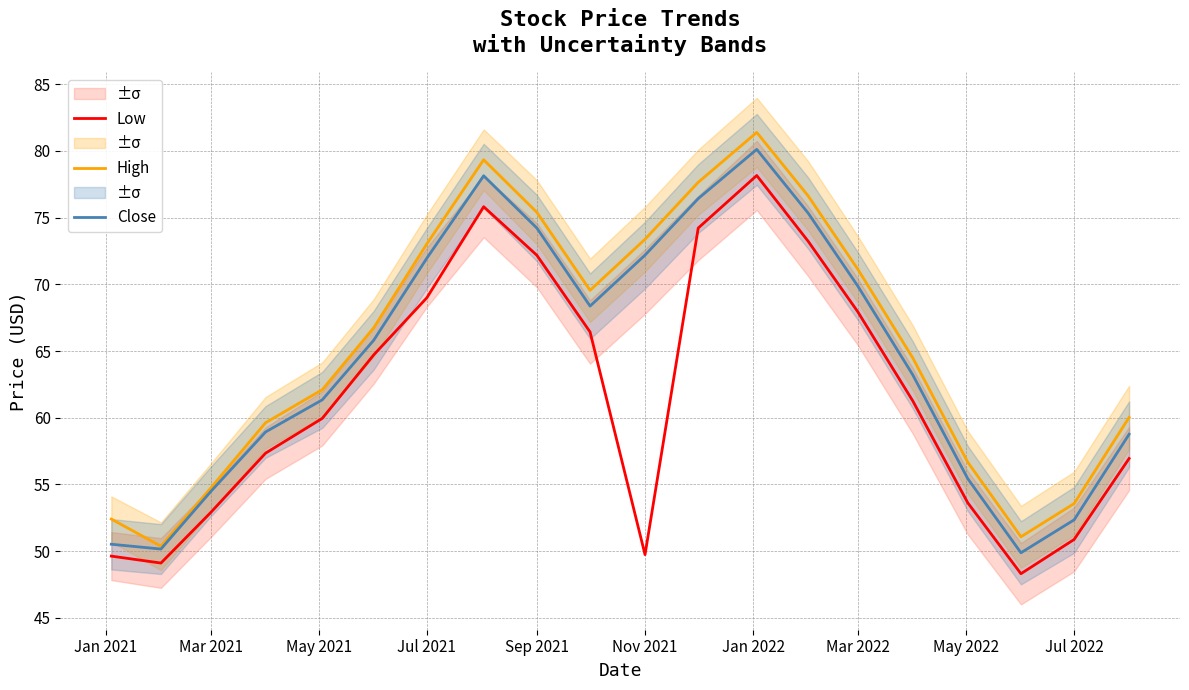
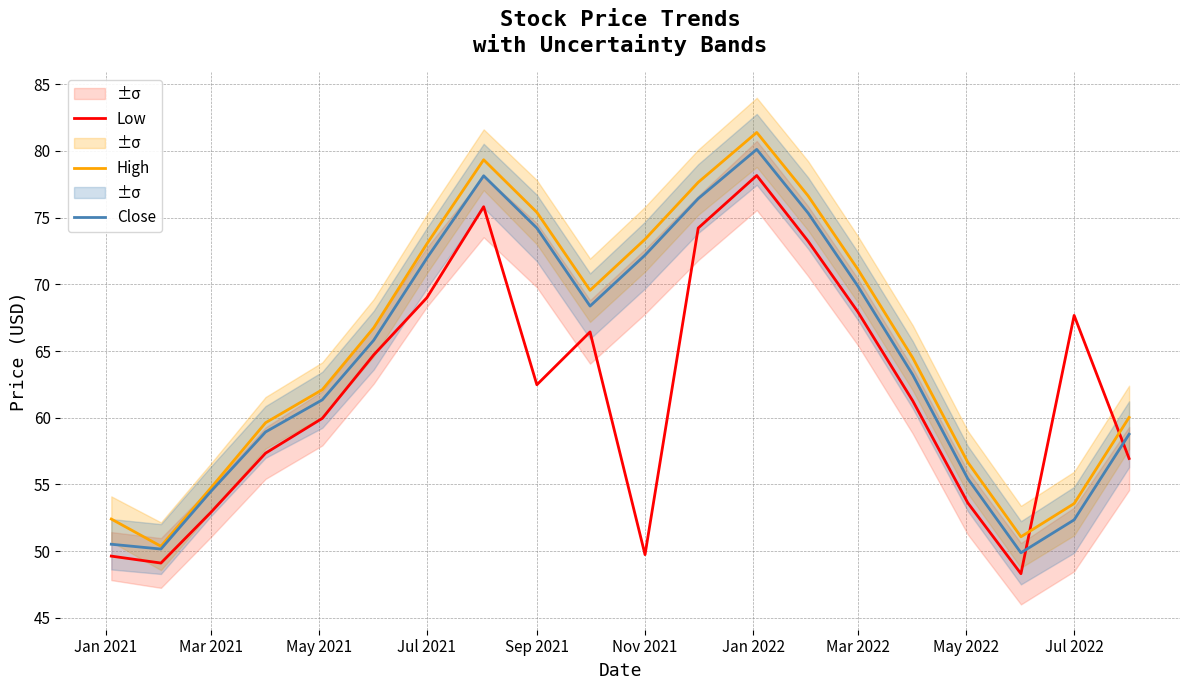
  {
    "Low": {
      "Mar 2021": 52.9,
      "Jul 2021": 69.0,
-     "Sep 2021": 72.2,
+     "Sep 2021": 62.5,
      "Nov 2021": 49.7,
      "Mar 2022": 67.9,
-     "Jul 2022": 50.9
+     "Jul 2022": 67.7
    }
  }
